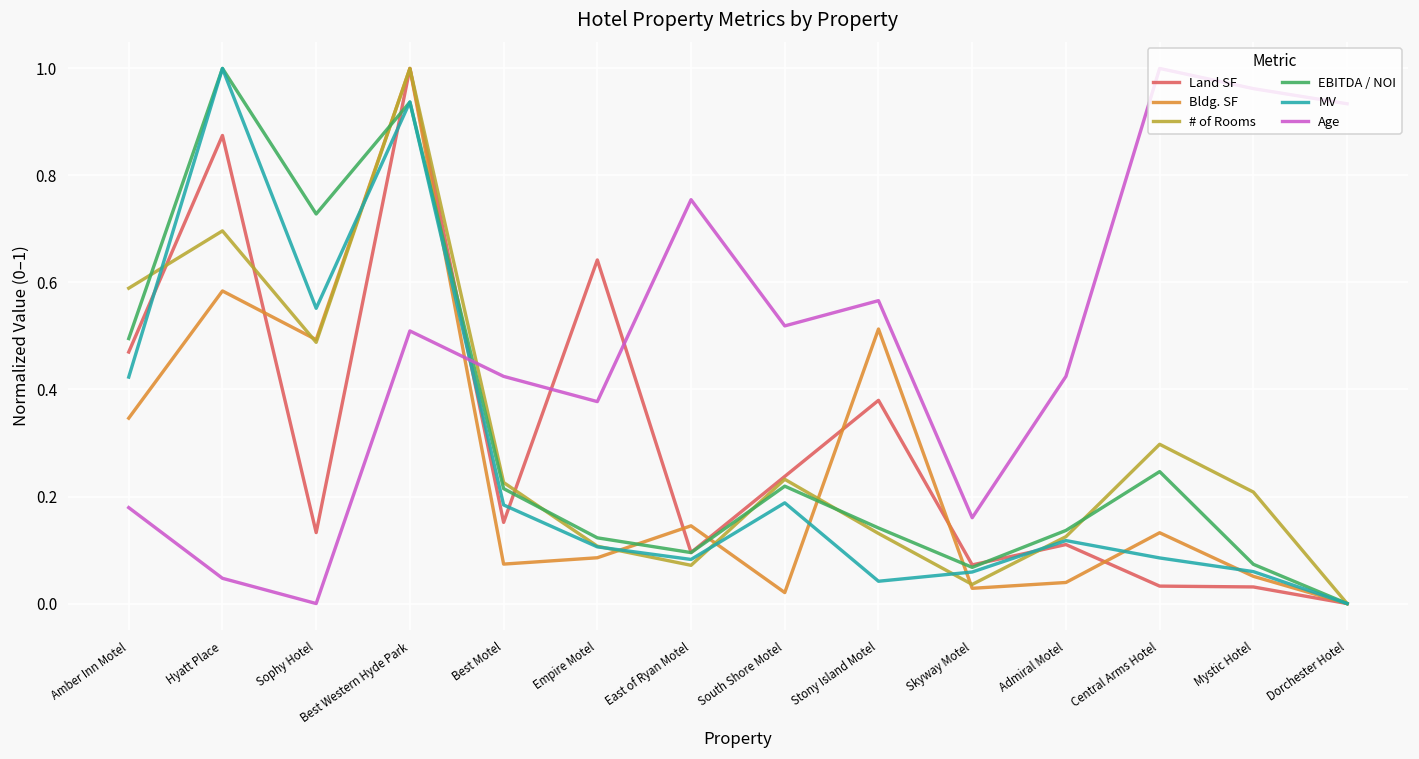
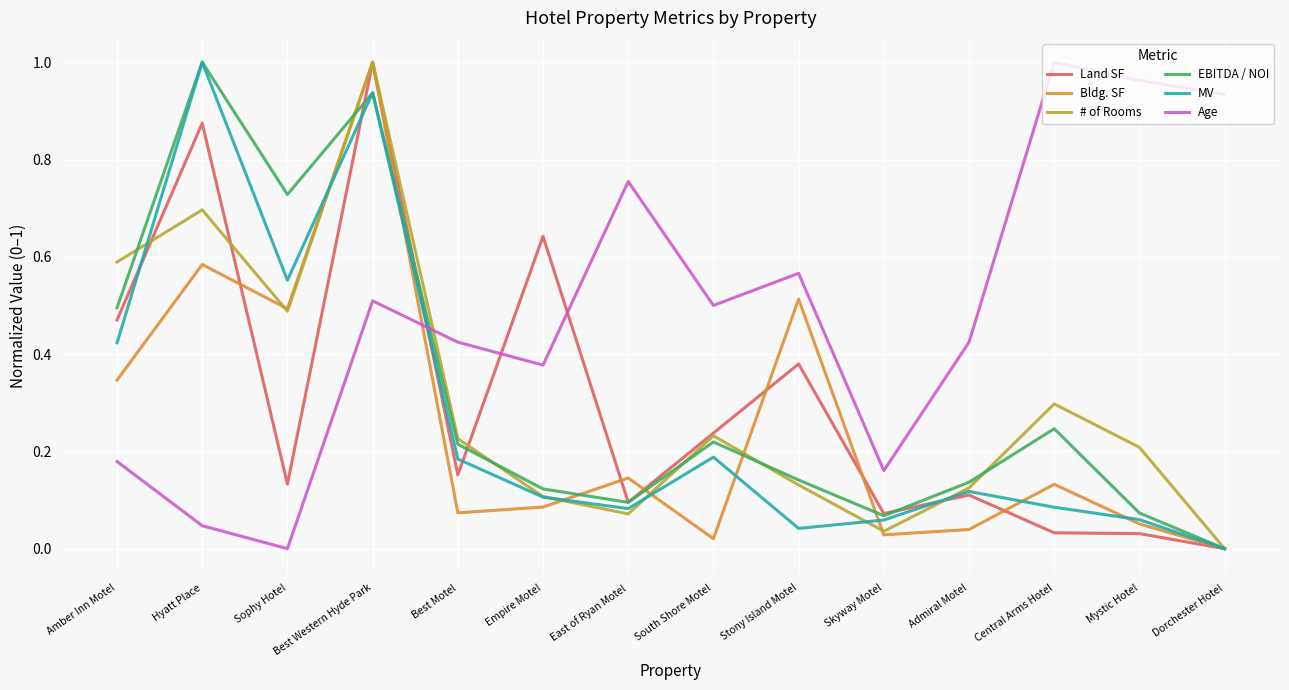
  {
    "Land SF": {
      "Amber Inn Motel": 0.47,
      "Hyatt Place": 0.87,
      "Sophy Hotel": 0.13,
      "Best Motel": 0.15,
      "Empire Motel": 0.64,
      "South Shore Motel": 0.24,
      "Stony Island Motel": 0.38,
      "Admiral Motel": 0.11,
      "Central Arms Hotel": 0.03,
      "Mystic Hotel": 0.03
    },
    "EBITDA / NOI": {
      "Amber Inn Motel": 0.50,
      "Sophy Hotel": 0.73,
      "Best Motel": 0.21,
      "Empire Motel": 0.12,
      "South Shore Motel": 0.22,
      "Stony Island Motel": 0.14,
      "Admiral Motel": 0.14,
      "Central Arms Hotel": 0.25,
      "Mystic Hotel": 0.07
    },
    "MV": {
      "Amber Inn Motel": 0.42,
      "Sophy Hotel": 0.55,
      "Best Motel": 0.18,
      "East of Ryan Motel": 0.08,
      "South Shore Motel": 0.19,
      "Stony Island Motel": 0.04,
      "Skyway Motel": 0.06,
      "Admiral Motel": 0.12,
      "Central Arms Hotel": 0.09,
      "Mystic Hotel": 0.06
    },
    "Age": {
      "Amber Inn Motel": 0.18,
      "Hyatt Place": 0.05,
      "Sophy Hotel": 0.00,
      "Best Western Hyde Park": 0.51,
      "Best Motel": 0.42,
      "Empire Motel": 0.38,
      "East of Ryan Motel": 0.75,
-     "South Shore Motel": 0.52,
+     "South Shore Motel": 0.50,
      "Stony Island Motel": 0.57,
      "Skyway Motel": 0.16,
      "Admiral Motel": 0.42
    }
  }
